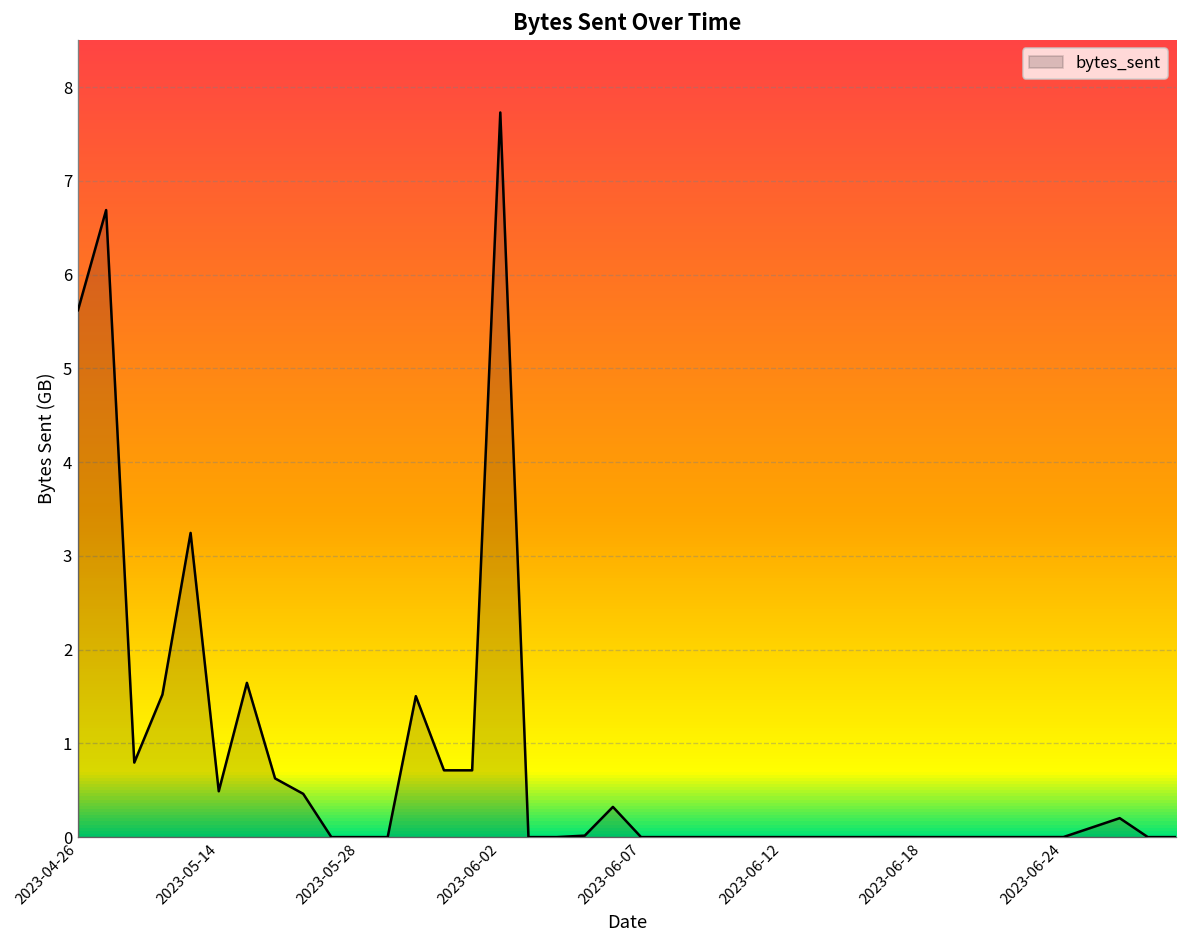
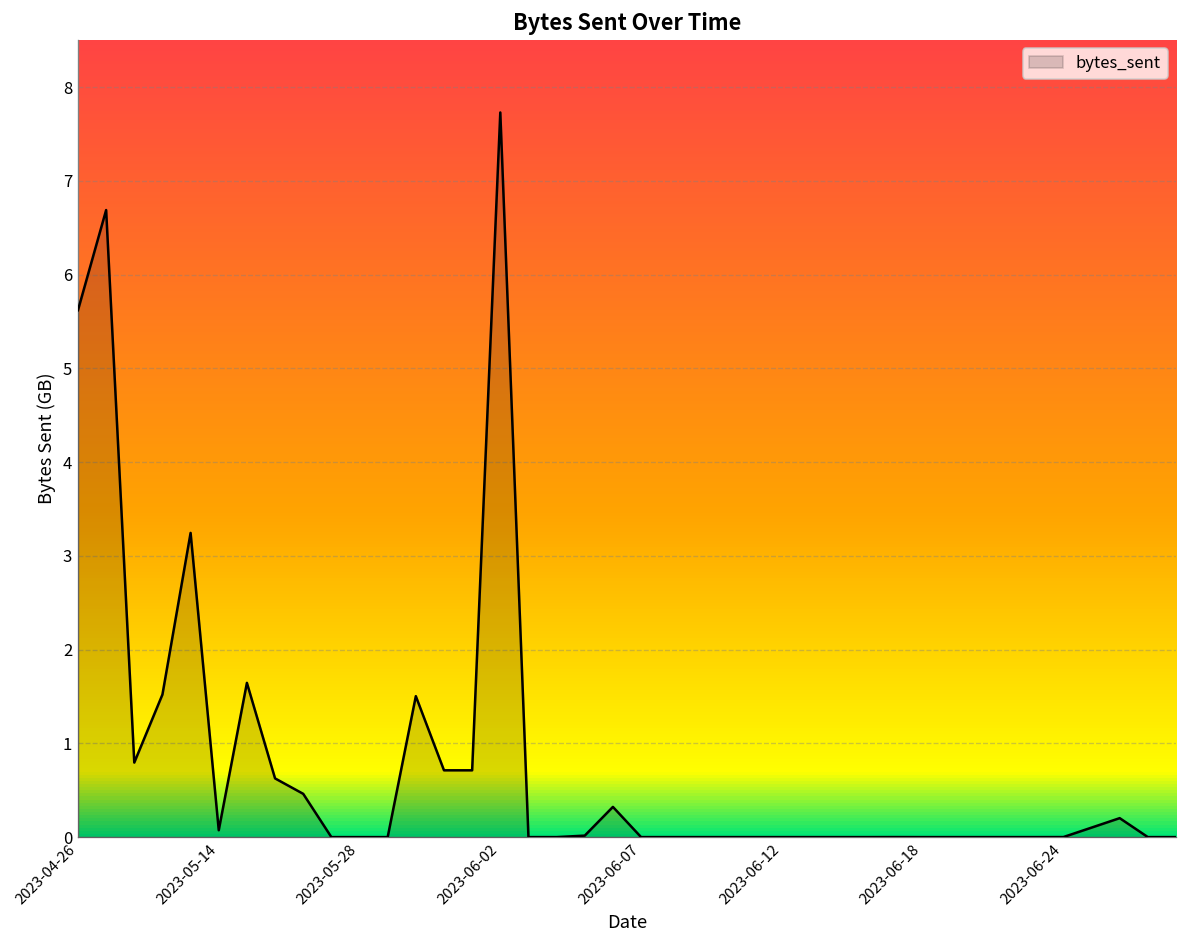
  {
    "2023-04-26": 5.6,
-   "2023-05-14": 0.5,
+   "2023-05-14": 0.1,
    "2023-05-28": 0.0,
    "2023-06-02": 7.7,
    "2023-06-07": 0.0,
    "2023-06-12": 0.0,
    "2023-06-18": 0.0,
    "2023-06-24": 0.0
  }
